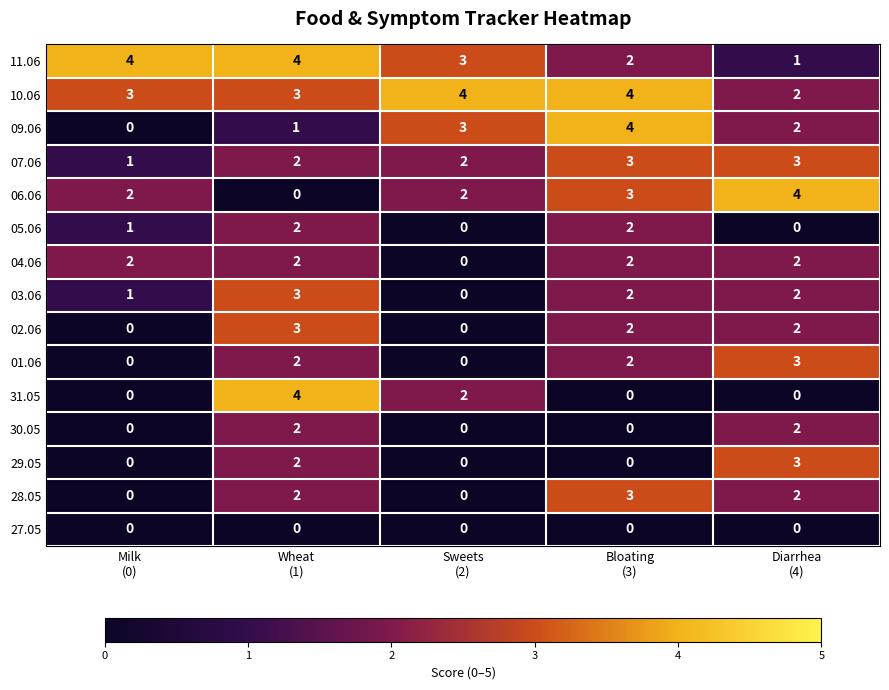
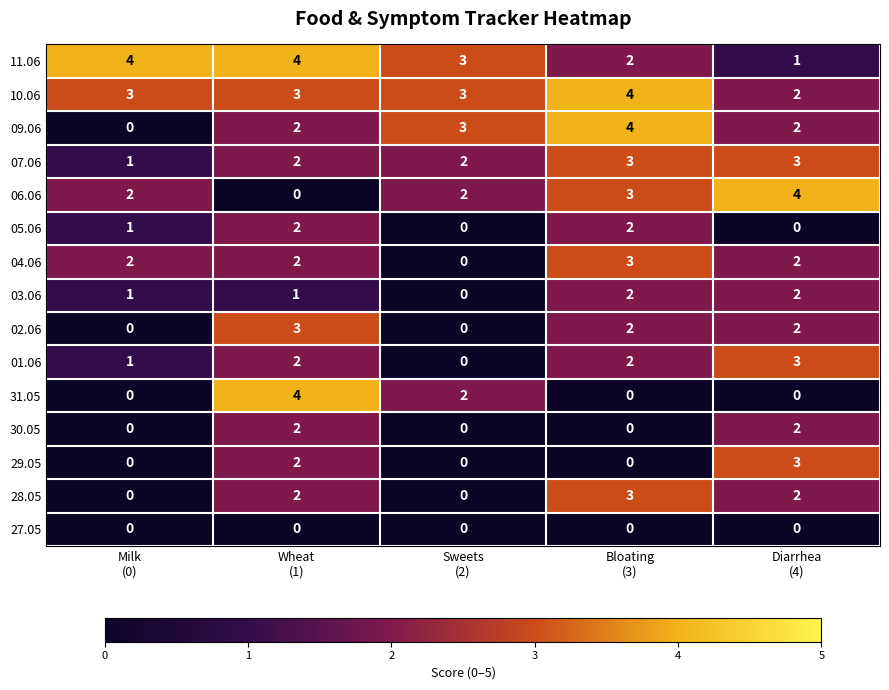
  {
    "11.06": {
      "Milk (0)": 4,
      "Wheat (1)": 4,
      "Sweets (2)": 3,
      "Bloating (3)": 2,
      "Diarrhea (4)": 1
    },
    "10.06": {
      "Milk (0)": 3,
      "Wheat (1)": 3,
-     "Sweets (2)": 4,
+     "Sweets (2)": 3,
      "Bloating (3)": 4,
      "Diarrhea (4)": 2
    },
    "09.06": {
      "Milk (0)": 0,
-     "Wheat (1)": 1,
+     "Wheat (1)": 2,
      "Sweets (2)": 3,
      "Bloating (3)": 4,
      "Diarrhea (4)": 2
    },
    "07.06": {
      "Milk (0)": 1,
      "Wheat (1)": 2,
      "Sweets (2)": 2,
      "Bloating (3)": 3,
      "Diarrhea (4)": 3
    },
    "06.06": {
      "Milk (0)": 2,
      "Wheat (1)": 0,
      "Sweets (2)": 2,
      "Bloating (3)": 3,
      "Diarrhea (4)": 4
    },
    "05.06": {
      "Milk (0)": 1,
      "Wheat (1)": 2,
      "Sweets (2)": 0,
      "Bloating (3)": 2,
      "Diarrhea (4)": 0
    },
    "04.06": {
      "Milk (0)": 2,
      "Wheat (1)": 2,
      "Sweets (2)": 0,
-     "Bloating (3)": 2,
+     "Bloating (3)": 3,
      "Diarrhea (4)": 2
    },
    "03.06": {
      "Milk (0)": 1,
-     "Wheat (1)": 3,
+     "Wheat (1)": 1,
      "Sweets (2)": 0,
      "Bloating (3)": 2,
      "Diarrhea (4)": 2
    },
    "02.06": {
      "Milk (0)": 0,
      "Wheat (1)": 3,
      "Sweets (2)": 0,
      "Bloating (3)": 2,
      "Diarrhea (4)": 2
    },
    "01.06": {
-     "Milk (0)": 0,
+     "Milk (0)": 1,
      "Wheat (1)": 2,
      "Sweets (2)": 0,
      "Bloating (3)": 2,
      "Diarrhea (4)": 3
    },
    "31.05": {
      "Milk (0)": 0,
      "Wheat (1)": 4,
      "Sweets (2)": 2,
      "Bloating (3)": 0,
      "Diarrhea (4)": 0
    },
    "30.05": {
      "Milk (0)": 0,
      "Wheat (1)": 2,
      "Sweets (2)": 0,
      "Bloating (3)": 0,
      "Diarrhea (4)": 2
    },
    "29.05": {
      "Milk (0)": 0,
      "Wheat (1)": 2,
      "Sweets (2)": 0,
      "Bloating (3)": 0,
      "Diarrhea (4)": 3
    },
    "28.05": {
      "Milk (0)": 0,
      "Wheat (1)": 2,
      "Sweets (2)": 0,
      "Bloating (3)": 3,
      "Diarrhea (4)": 2
    },
    "27.05": {
      "Milk (0)": 0,
      "Wheat (1)": 0,
      "Sweets (2)": 0,
      "Bloating (3)": 0,
      "Diarrhea (4)": 0
    }
  }
